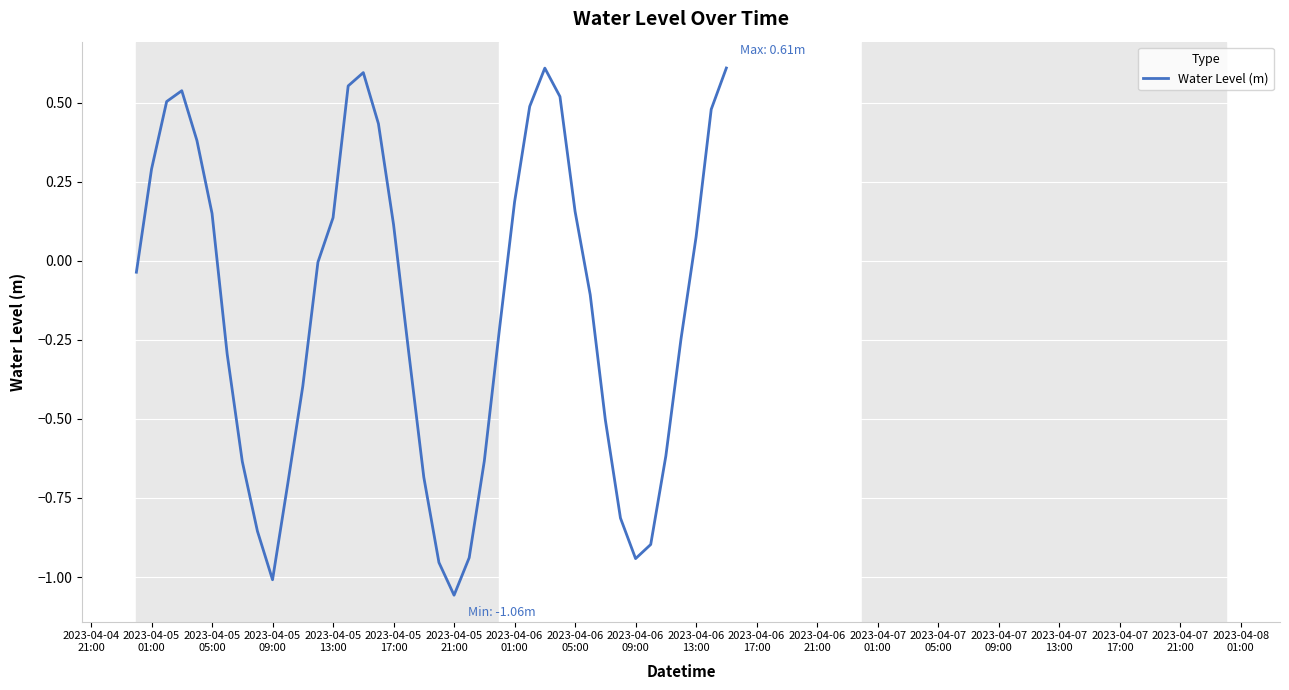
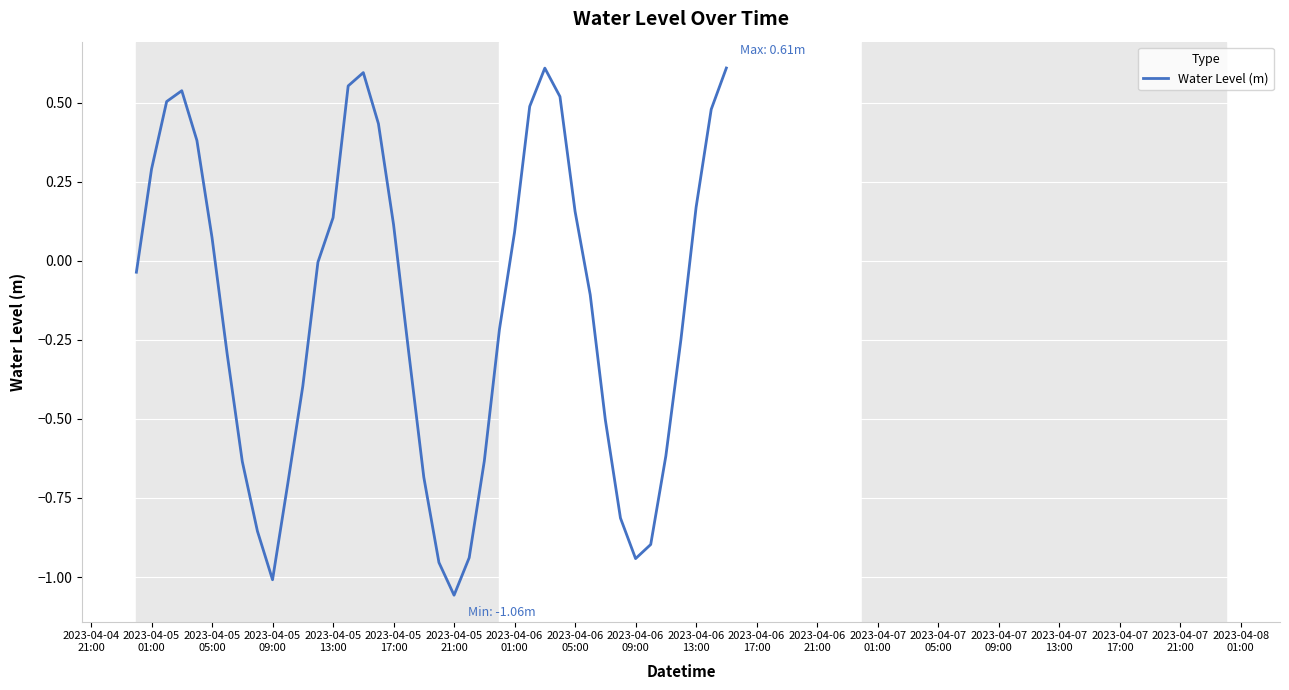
  {
    "2023-04-05 01:00": 0.29,
-   "2023-04-05 05:00": 0.15,
+   "2023-04-05 05:00": 0.07,
    "2023-04-05 09:00": -1.01,
    "2023-04-05 13:00": 0.14,
    "2023-04-05 17:00": 0.11,
-   "2023-04-06 01:00": 0.19,
+   "2023-04-06 01:00": 0.09,
    "2023-04-06 05:00": 0.16,
    "2023-04-06 09:00": -0.94,
-   "2023-04-06 13:00": 0.08
+   "2023-04-06 13:00": 0.17
  }
